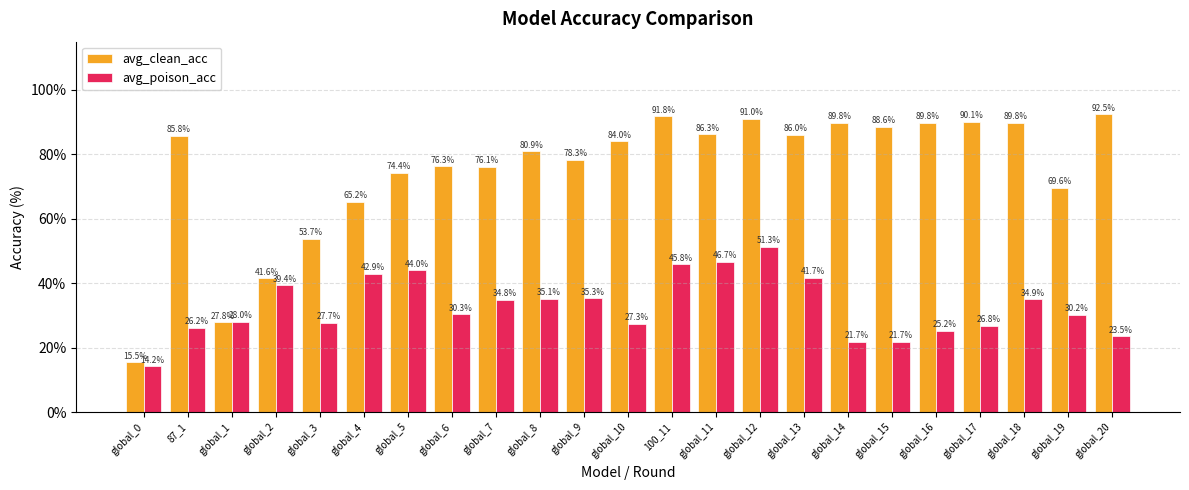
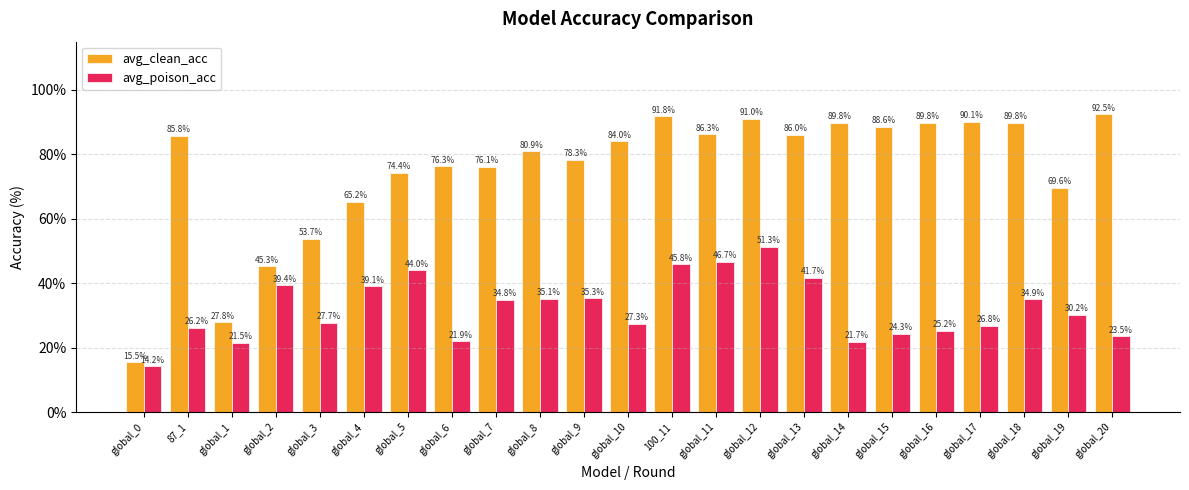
  {
    "avg_clean_acc": {
      "87_1": "85.8%",
-     "global_2": "41.6%",
+     "global_2": "45.3%",
      "global_3": "53.7%",
      "global_4": "65.2%",
      "global_5": "74.4%",
      "global_6": "76.3%",
      "global_7": "76.1%",
      "global_8": "80.9%",
      "global_9": "78.3%",
      "global_10": "84.0%",
      "100_11": "91.8%",
      "global_11": "86.3%",
      "global_12": "91.0%",
      "global_13": "86.0%",
      "global_14": "89.8%",
      "global_15": "88.6%",
      "global_16": "89.8%",
      "global_17": "90.1%",
      "global_18": "89.8%",
      "global_19": "69.6%",
      "global_20": "92.5%"
    },
    "avg_poison_acc": {
      "87_1": "26.2%",
-     "global_1": "28.0%",
+     "global_1": "21.5%",
      "global_2": "39.4%",
      "global_3": "27.7%",
-     "global_4": "42.9%",
+     "global_4": "39.1%",
      "global_5": "44.0%",
-     "global_6": "30.3%",
+     "global_6": "21.9%",
      "global_7": "34.8%",
      "global_8": "35.1%",
      "global_9": "35.3%",
      "global_10": "27.3%",
      "100_11": "45.8%",
      "global_11": "46.7%",
      "global_12": "51.3%",
      "global_13": "41.7%",
      "global_14": "21.7%",
-     "global_15": "21.7%",
+     "global_15": "24.3%",
      "global_16": "25.2%",
      "global_17": "26.8%",
      "global_18": "34.9%",
      "global_19": "30.2%",
      "global_20": "23.5%"
    }
  }
